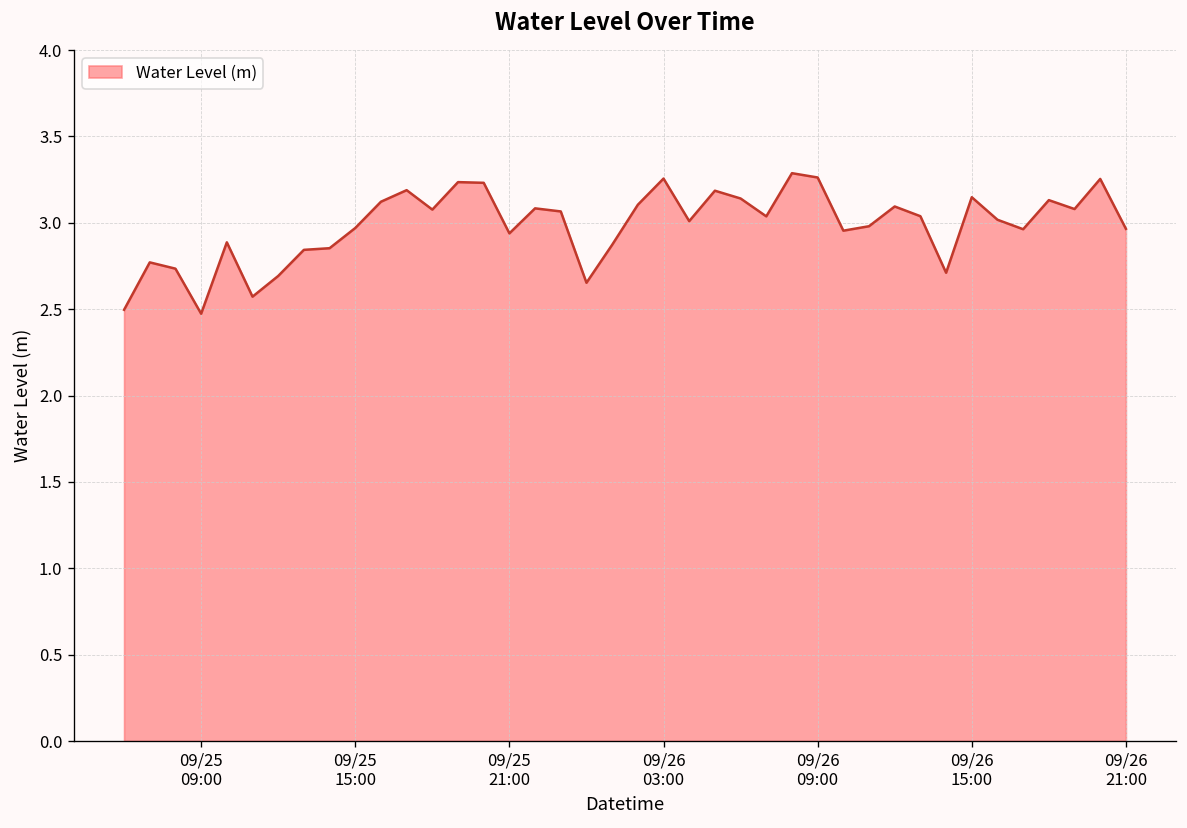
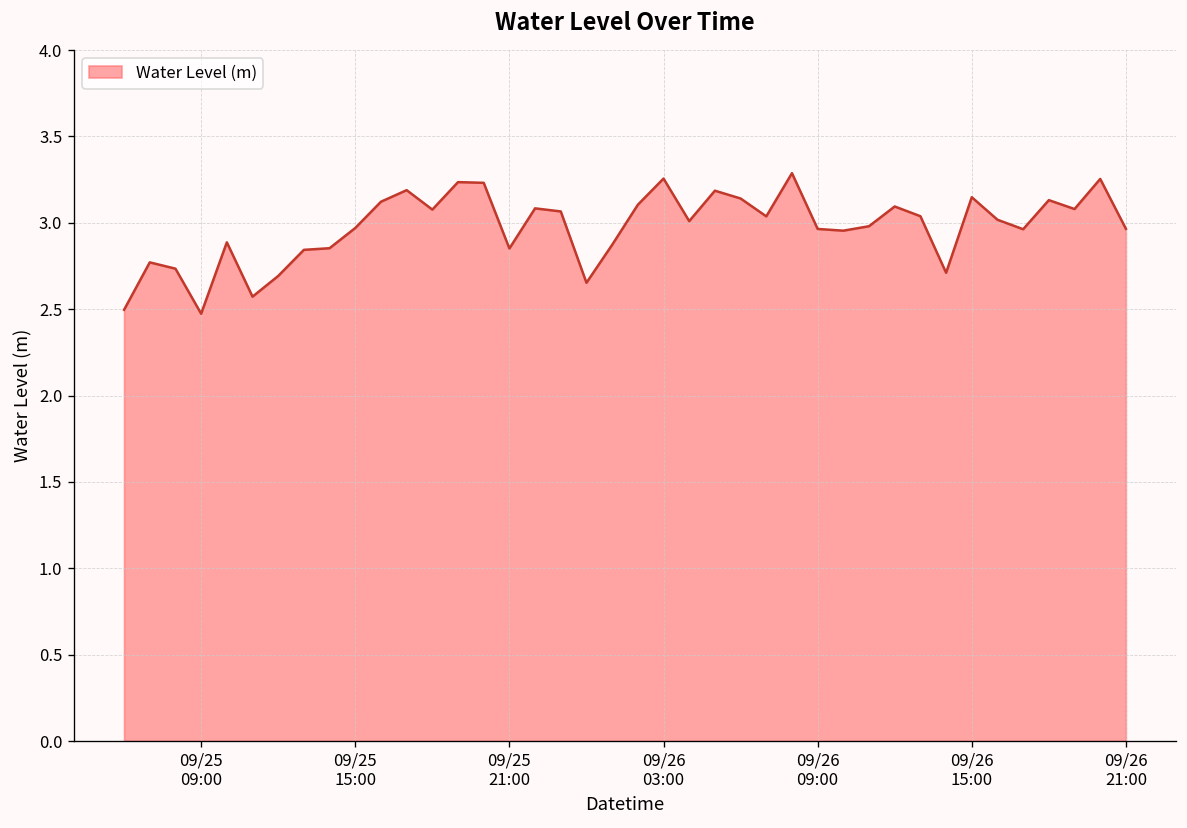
  {
    "09/25 09:00": 2.47,
    "09/25 15:00": 2.97,
-   "09/25 21:00": 2.94,
+   "09/25 21:00": 2.85,
    "09/26 03:00": 3.26,
-   "09/26 09:00": 3.26,
+   "09/26 09:00": 2.96,
    "09/26 15:00": 3.15,
    "09/26 21:00": 2.96
  }
